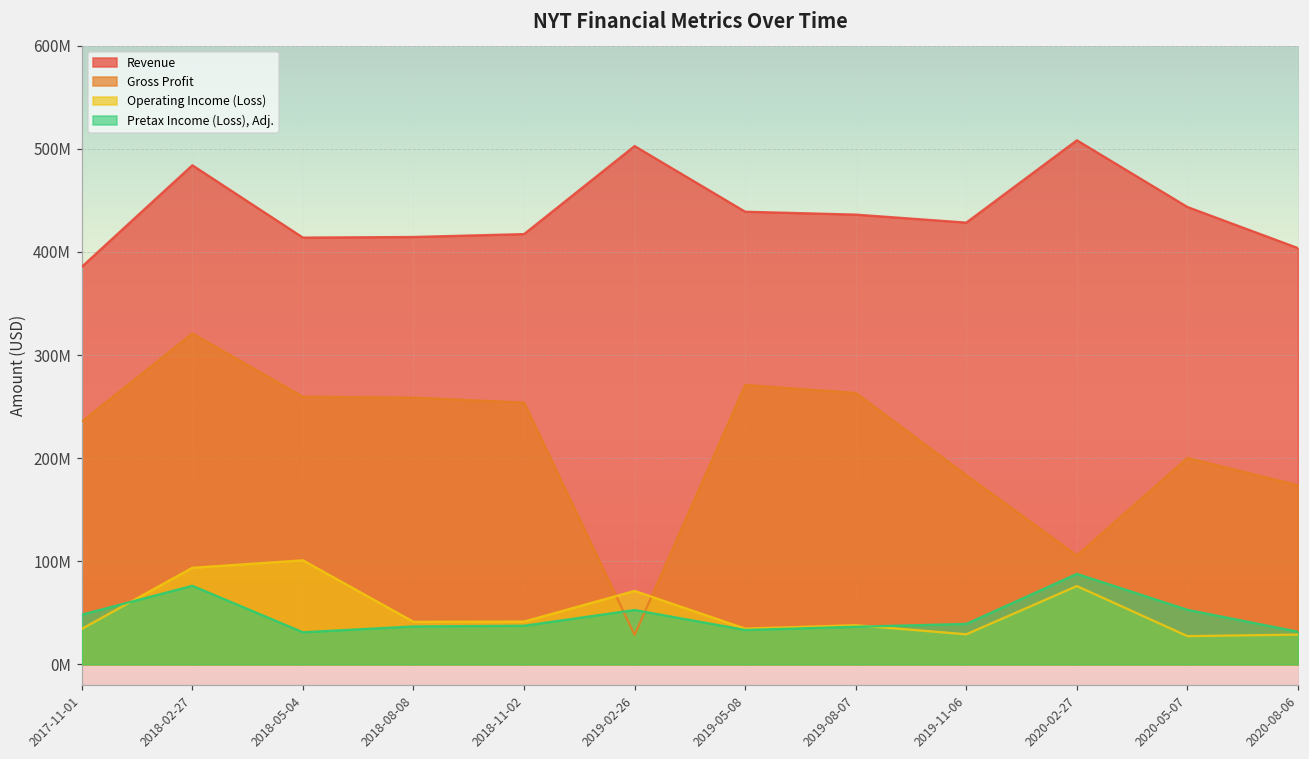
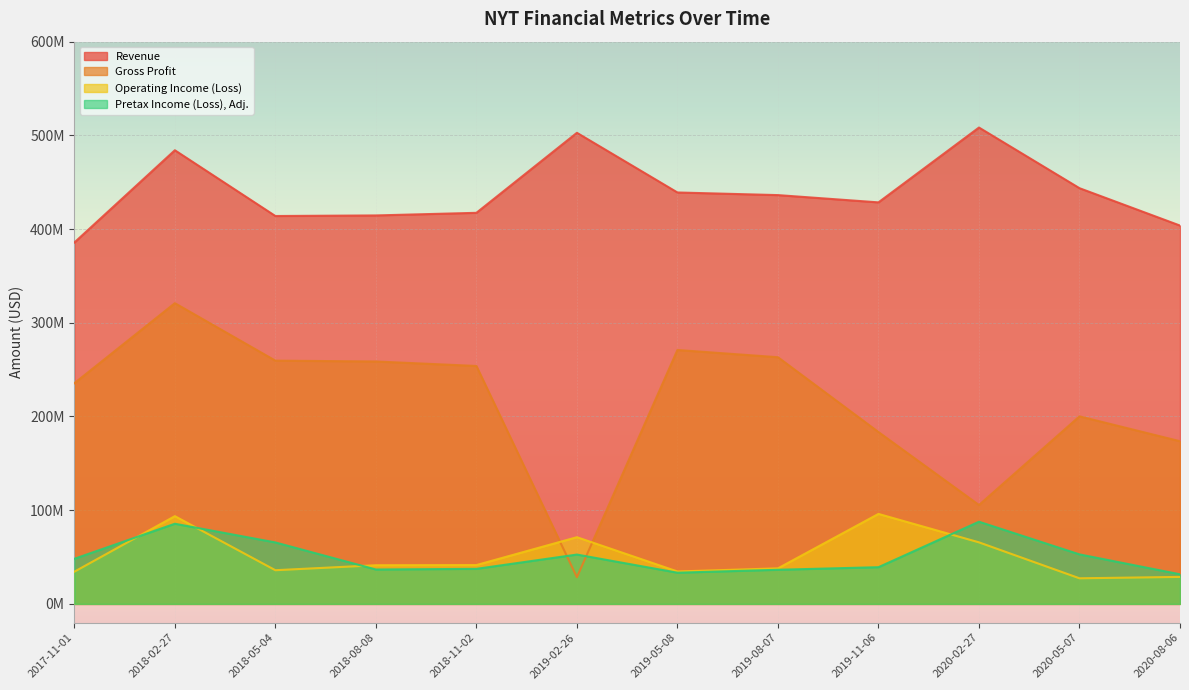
  {
    "Operating Income (Loss)": {
      "2017-11-01": 30000000,
      "2018-02-27": 90000000,
-     "2018-05-04": 100000000,
+     "2018-05-04": 40000000,
      "2018-08-08": 40000000,
      "2018-11-02": 40000000,
      "2019-02-26": 70000000,
-     "2019-11-06": 30000000,
-     "2020-02-27": 80000000,
+     "2019-11-06": 100000000,
+     "2020-02-27": 70000000,
      "2020-05-07": 30000000,
      "2020-08-06": 30000000
    },
    "Pretax Income (Loss), Adj.": {
      "2017-11-01": 50000000,
-     "2018-02-27": 80000000,
-     "2018-05-04": 30000000,
+     "2018-02-27": 90000000,
+     "2018-05-04": 70000000,
      "2018-08-08": 40000000,
      "2018-11-02": 40000000,
      "2019-02-26": 50000000,
      "2019-11-06": 40000000,
      "2020-02-27": 90000000,
      "2020-05-07": 50000000,
      "2020-08-06": 30000000
    }
  }
